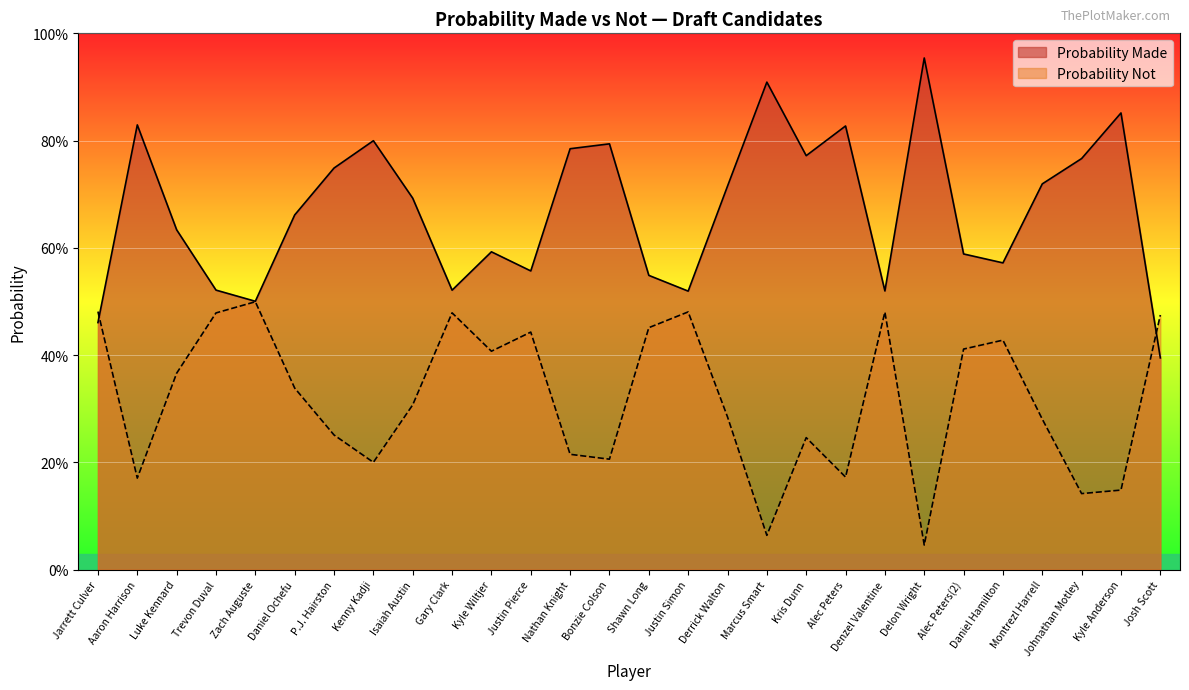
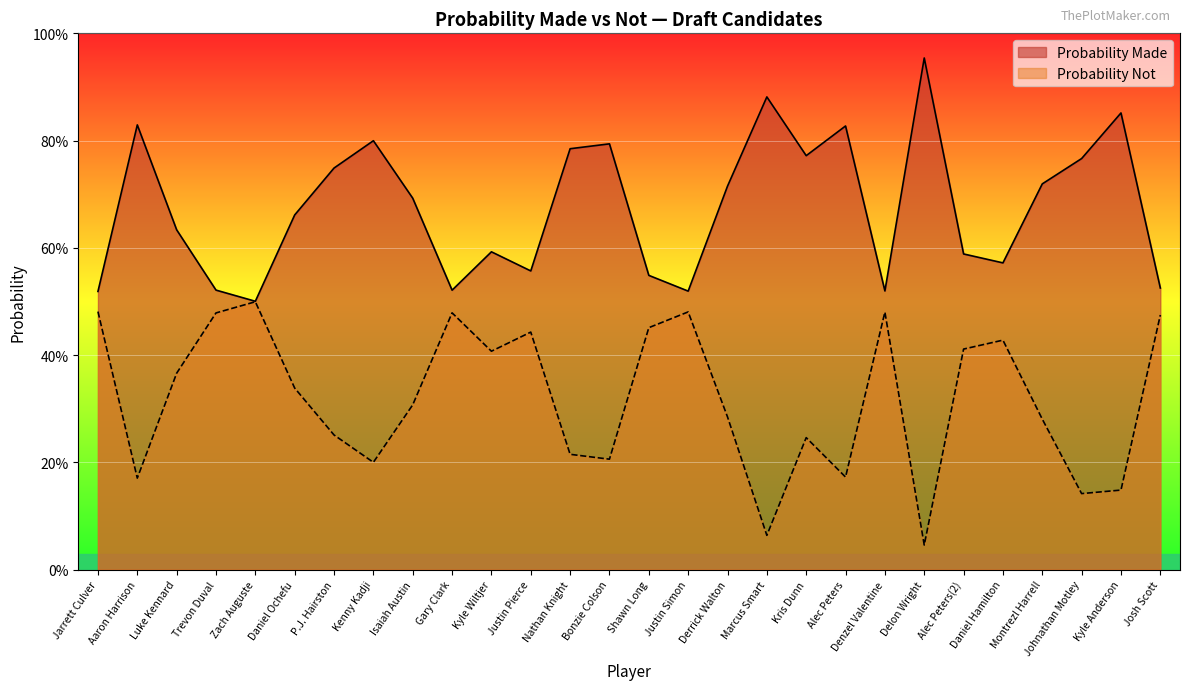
  {
    "Probability Made": {
-     "Jarrett Culver": "46%",
+     "Jarrett Culver": "52%",
      "Aaron Harrison": "83%",
      "Luke Kennard": "63%",
      "Trevon Duval": "52%",
      "Daniel Ochefu": "66%",
      "P.J. Hairston": "75%",
      "Kenny Kadji": "80%",
      "Isaiah Austin": "69%",
      "Gary Clark": "52%",
      "Kyle Wiltjer": "59%",
      "Justin Pierce": "56%",
      "Nathan Knight": "78%",
      "Bonzie Colson": "79%",
      "Shawn Long": "55%",
      "Justin Simon": "52%",
      "Derrick Walton": "72%",
-     "Marcus Smart": "91%",
+     "Marcus Smart": "88%",
      "Kris Dunn": "77%",
      "Alec Peters": "83%",
      "Denzel Valentine": "52%",
      "Delon Wright": "95%",
      "Alec Peters(2)": "59%",
      "Daniel Hamilton": "57%",
      "Montrezl Harrell": "72%",
      "Johnathan Motley": "77%",
      "Kyle Anderson": "85%",
-     "Josh Scott": "39%"
+     "Josh Scott": "53%"
    },
    "Probability Not": {
      "Jarrett Culver": "48%",
      "Aaron Harrison": "17%",
      "Luke Kennard": "37%",
      "Trevon Duval": "48%",
      "Daniel Ochefu": "34%",
      "P.J. Hairston": "25%",
      "Kenny Kadji": "20%",
      "Isaiah Austin": "31%",
      "Gary Clark": "48%",
      "Kyle Wiltjer": "41%",
      "Justin Pierce": "44%",
      "Nathan Knight": "22%",
      "Bonzie Colson": "21%",
      "Shawn Long": "45%",
      "Justin Simon": "48%",
      "Derrick Walton": "28%",
      "Marcus Smart": "6%",
      "Kris Dunn": "25%",
      "Alec Peters": "17%",
      "Denzel Valentine": "48%",
      "Delon Wright": "5%",
      "Alec Peters(2)": "41%",
      "Daniel Hamilton": "43%",
      "Montrezl Harrell": "28%",
      "Johnathan Motley": "14%",
      "Kyle Anderson": "15%",
      "Josh Scott": "47%"
    }
  }
